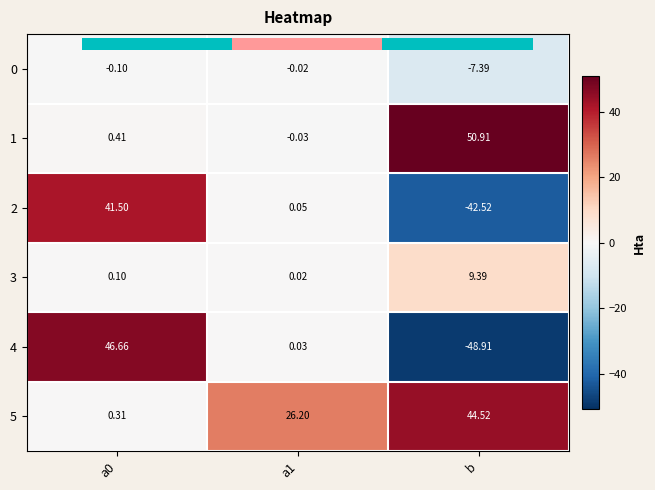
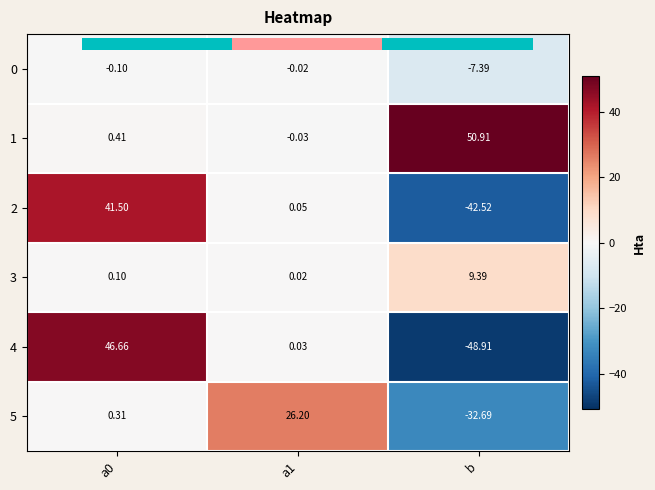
  {
    "Heatmap": {
      "0": {
        "a0": -0.10,
        "a1": -0.02,
        "b": -7.39
      },
      "1": {
        "a0": 0.41,
        "a1": -0.03,
        "b": 50.91
      },
      "2": {
        "a0": 41.50,
        "a1": 0.05,
        "b": -42.52
      },
      "3": {
        "a0": 0.10,
        "a1": 0.02,
        "b": 9.39
      },
      "4": {
        "a0": 46.66,
        "a1": 0.03,
        "b": -48.91
      },
      "5": {
        "a0": 0.31,
        "a1": 26.20,
-       "b": 44.52
+       "b": -32.69
      }
    }
  }
